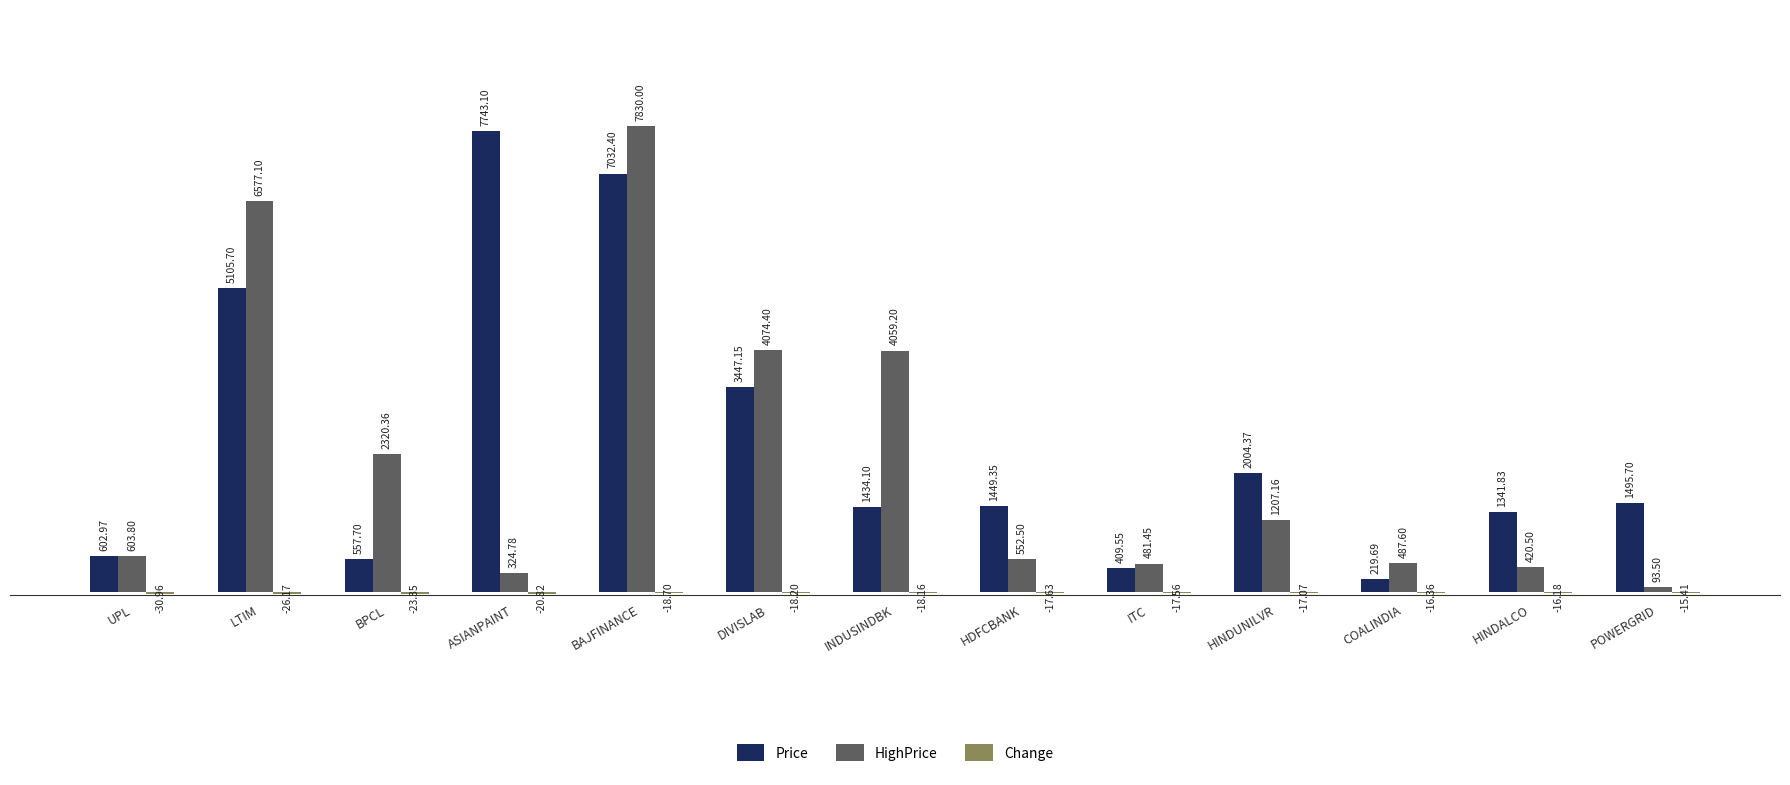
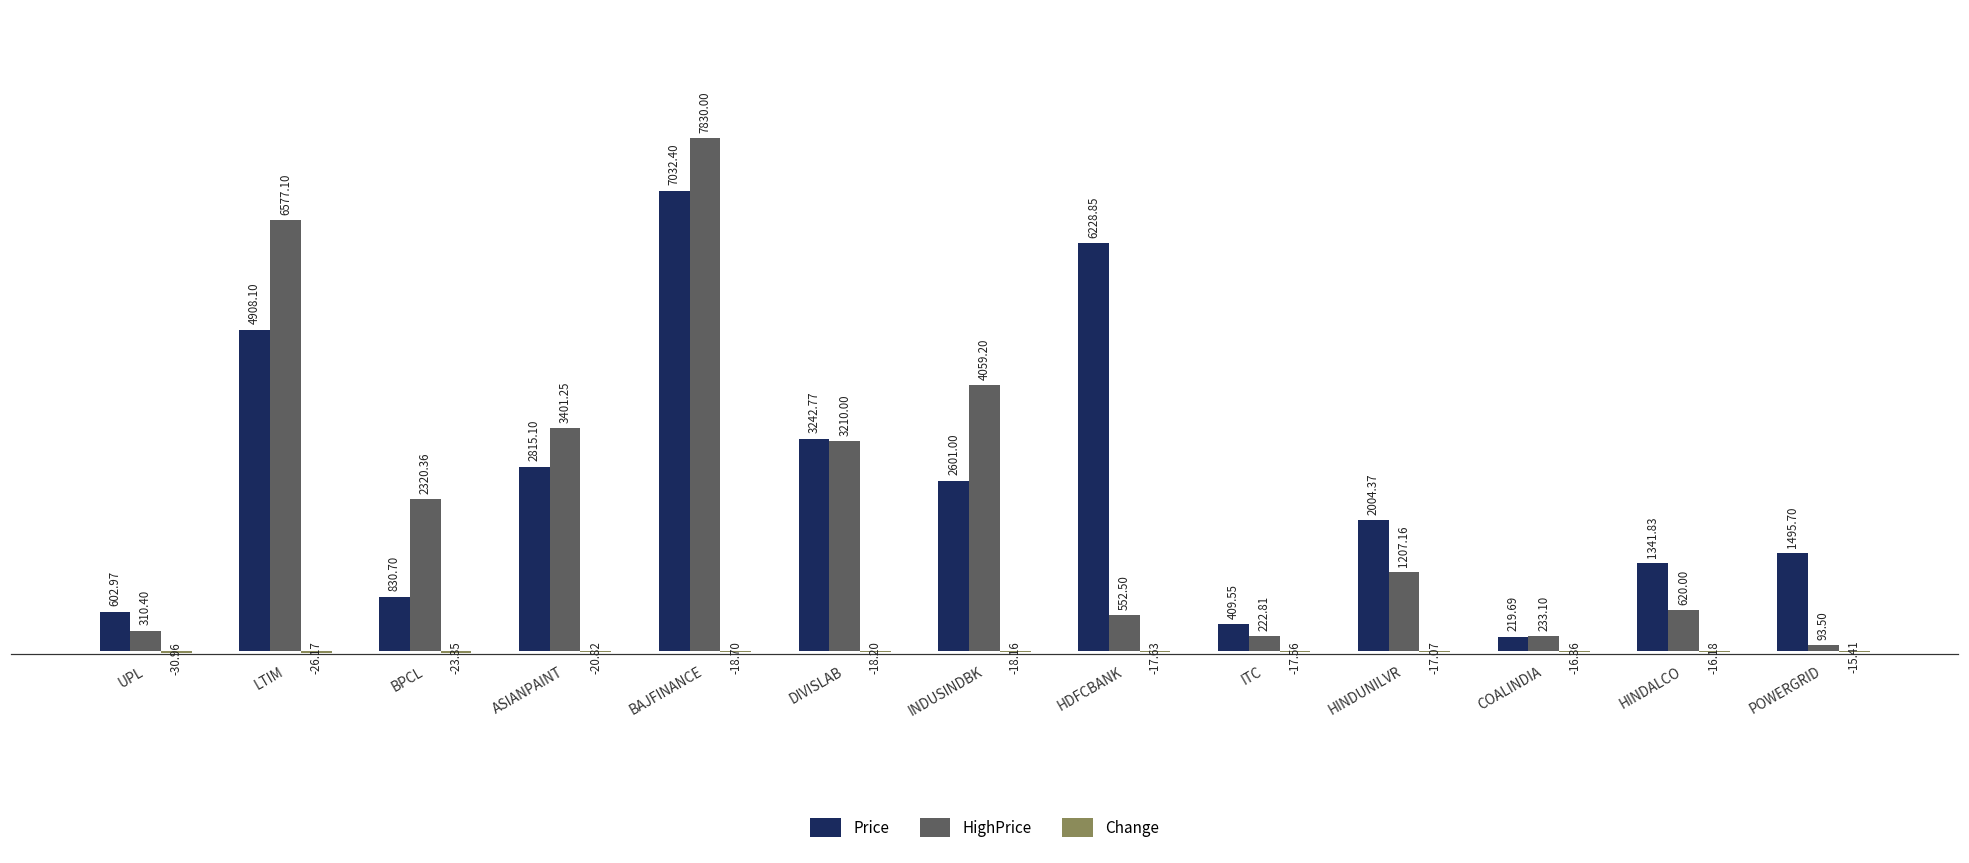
  {
    "Price": {
      "UPL": 602.97,
-     "LTIM": 5105.70,
-     "BPCL": 557.70,
-     "ASIANPAINT": 7743.10,
+     "LTIM": 4908.10,
+     "BPCL": 830.70,
+     "ASIANPAINT": 2815.10,
      "BAJFINANCE": 7032.40,
-     "DIVISLAB": 3447.15,
-     "INDUSINDBK": 1434.10,
-     "HDFCBANK": 1449.35,
+     "DIVISLAB": 3242.77,
+     "INDUSINDBK": 2601.00,
+     "HDFCBANK": 6228.85,
      "ITC": 409.55,
      "HINDUNILVR": 2004.37,
      "COALINDIA": 219.69,
      "HINDALCO": 1341.83,
      "POWERGRID": 1495.70
    },
    "HighPrice": {
-     "UPL": 603.80,
+     "UPL": 310.40,
      "LTIM": 6577.10,
      "BPCL": 2320.36,
-     "ASIANPAINT": 324.78,
+     "ASIANPAINT": 3401.25,
      "BAJFINANCE": 7830.00,
-     "DIVISLAB": 4074.40,
+     "DIVISLAB": 3210.00,
      "INDUSINDBK": 4059.20,
      "HDFCBANK": 552.50,
-     "ITC": 481.45,
+     "ITC": 222.81,
      "HINDUNILVR": 1207.16,
-     "COALINDIA": 487.60,
-     "HINDALCO": 420.50,
+     "COALINDIA": 233.10,
+     "HINDALCO": 620.00,
      "POWERGRID": 93.50
    },
    "Change": {
      "UPL": -30.96,
      "LTIM": -26.17,
      "BPCL": -23.35,
      "ASIANPAINT": -20.82,
      "BAJFINANCE": -18.70,
      "DIVISLAB": -18.20,
      "INDUSINDBK": -18.16,
      "HDFCBANK": -17.63,
      "ITC": -17.56,
      "HINDUNILVR": -17.07,
      "COALINDIA": -16.36,
      "HINDALCO": -16.18,
      "POWERGRID": -15.41
    }
  }
